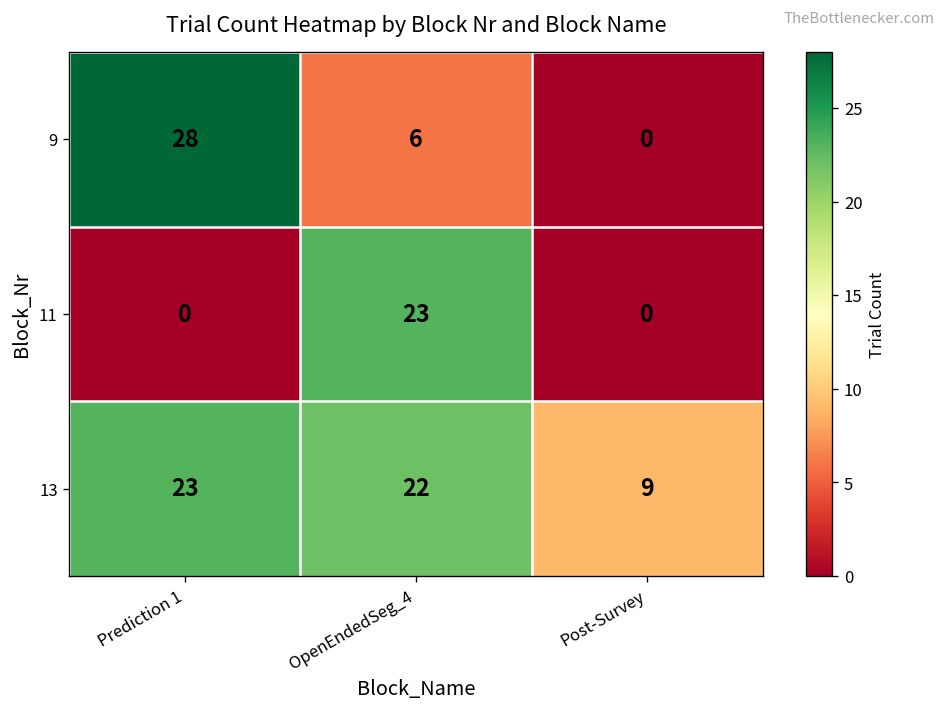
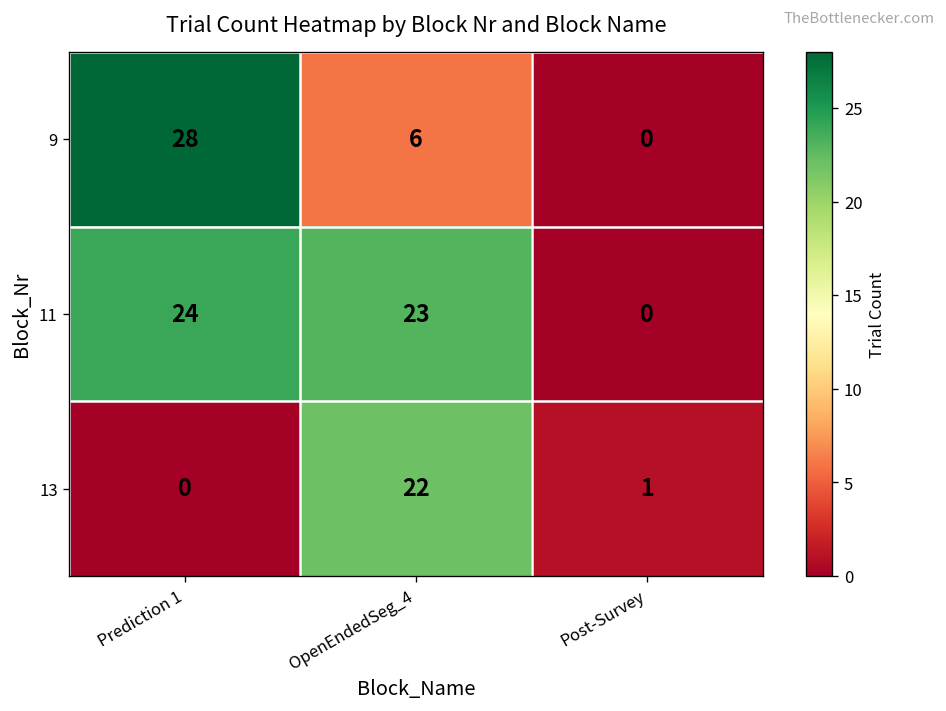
  {
    "9": {
      "Prediction 1": 28,
      "OpenEndedSeg_4": 6,
      "Post-Survey": 0
    },
    "11": {
-     "Prediction 1": 0,
+     "Prediction 1": 24,
      "OpenEndedSeg_4": 23,
      "Post-Survey": 0
    },
    "13": {
-     "Prediction 1": 23,
+     "Prediction 1": 0,
      "OpenEndedSeg_4": 22,
-     "Post-Survey": 9
+     "Post-Survey": 1
    }
  }
